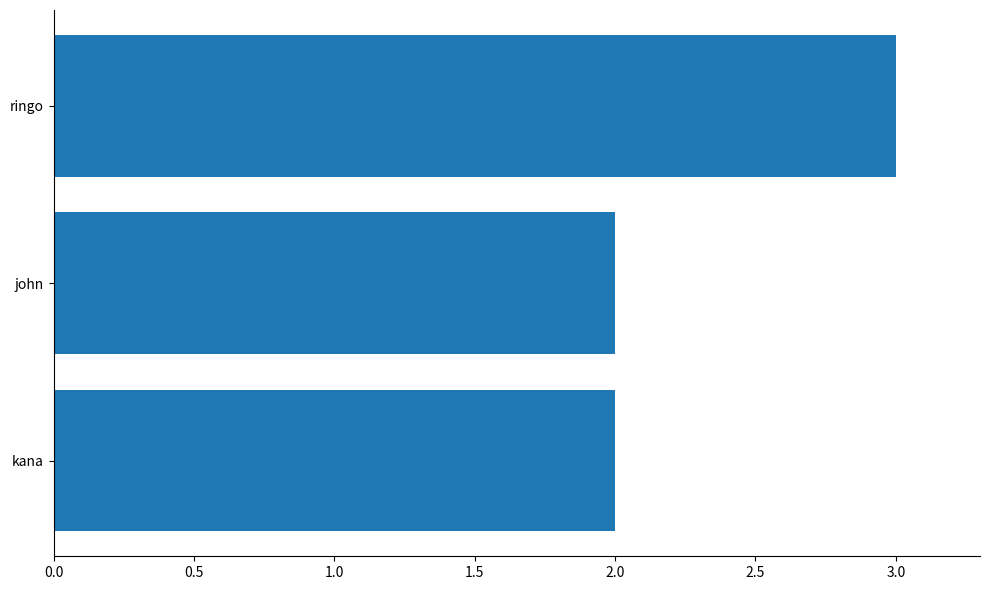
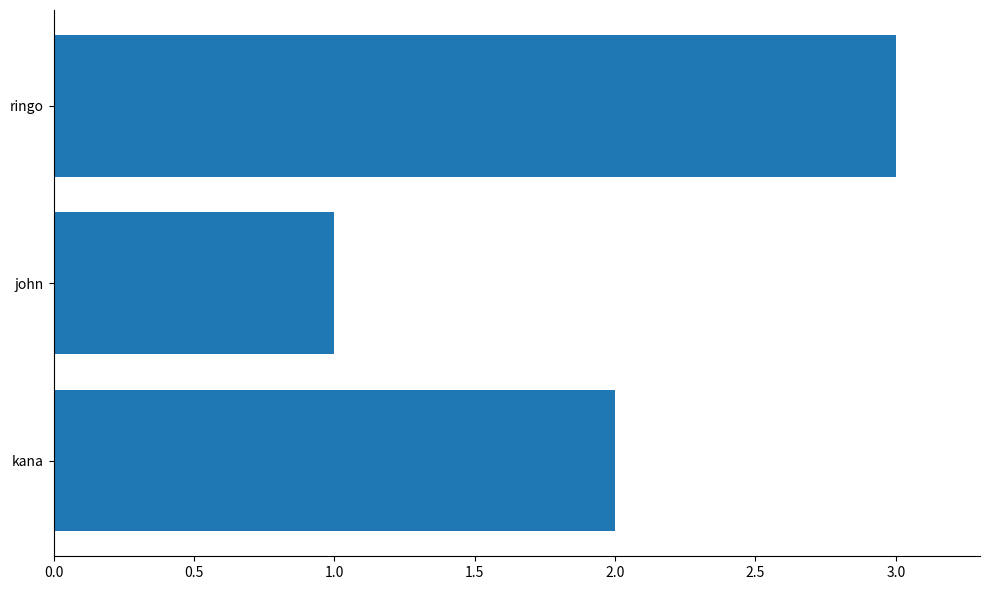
  {
    "ringo": 3,
-   "john": 2,
+   "john": 1,
    "kana": 2
  }
